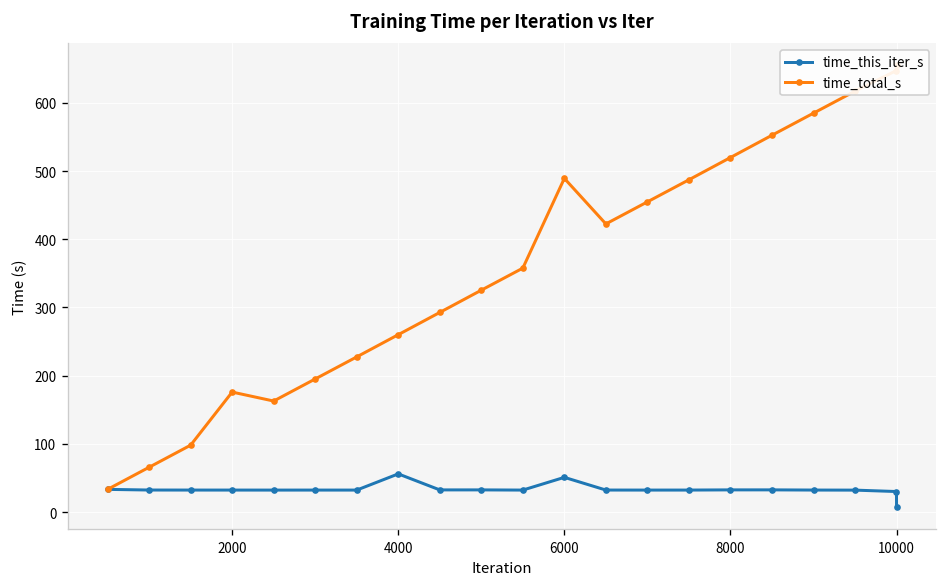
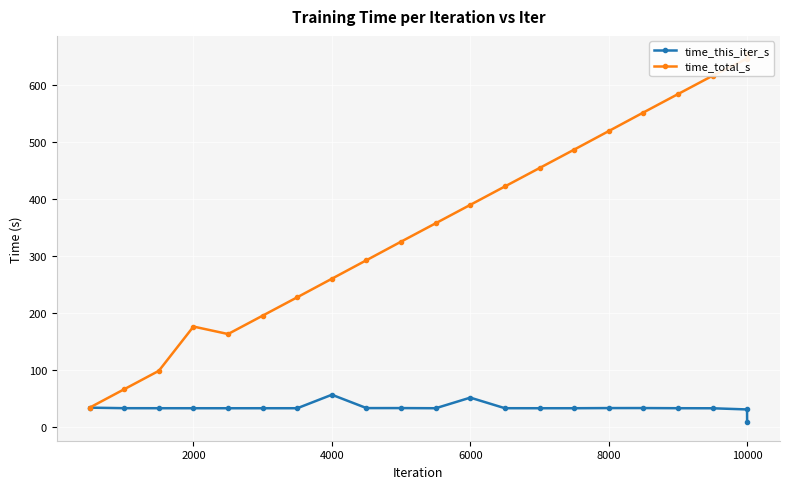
  {
    "time_this_iter_s": {
      "2000": 30,
      "4000": 60,
      "6000": 50,
      "8000": 30,
      "10000": 10
    },
    "time_total_s": {
      "2000": 180,
      "4000": 260,
-     "6000": 490,
+     "6000": 390,
      "8000": 520
    }
  }
